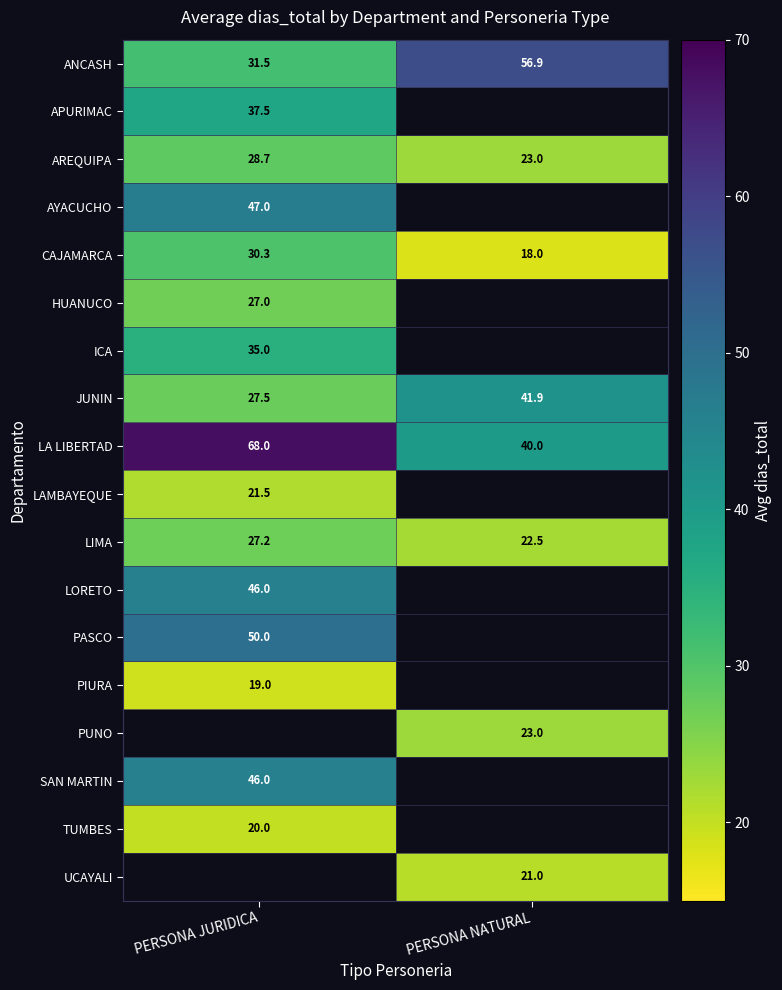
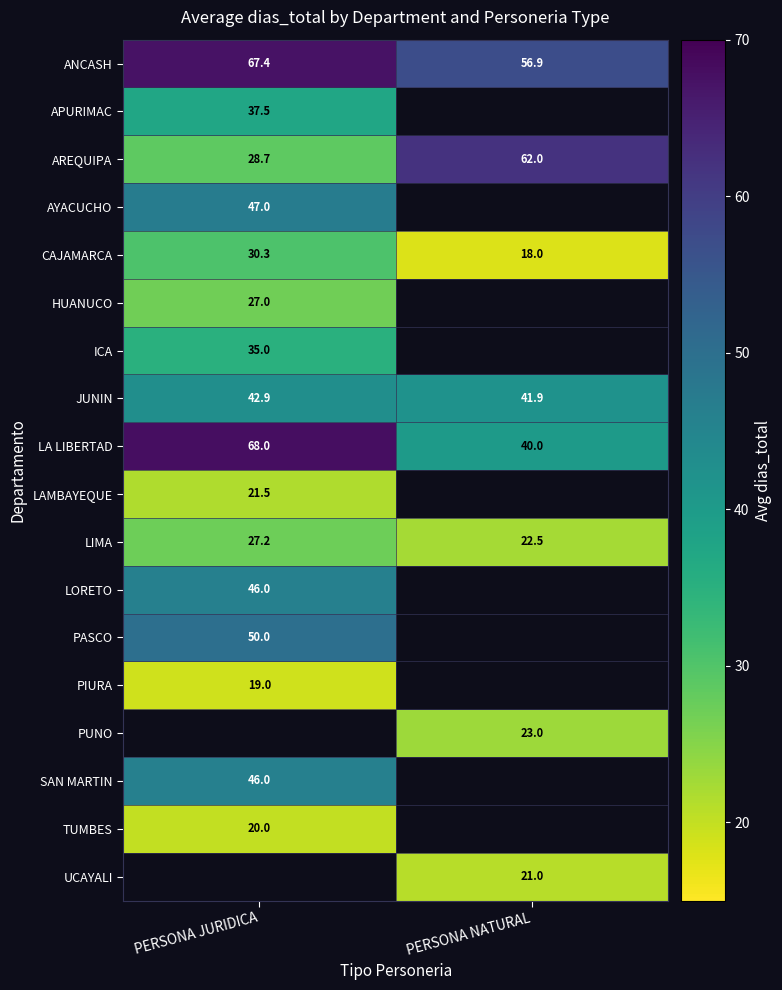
  {
    "ANCASH": {
-     "PERSONA JURIDICA": 31.5,
+     "PERSONA JURIDICA": 67.4,
      "PERSONA NATURAL": 56.9
    },
    "APURIMAC": {
      "PERSONA JURIDICA": 37.5
    },
    "AREQUIPA": {
      "PERSONA JURIDICA": 28.7,
-     "PERSONA NATURAL": 23.0
+     "PERSONA NATURAL": 62.0
    },
    "AYACUCHO": {
      "PERSONA JURIDICA": 47.0
    },
    "CAJAMARCA": {
      "PERSONA JURIDICA": 30.3,
      "PERSONA NATURAL": 18.0
    },
    "HUANUCO": {
      "PERSONA JURIDICA": 27.0
    },
    "ICA": {
      "PERSONA JURIDICA": 35.0
    },
    "JUNIN": {
-     "PERSONA JURIDICA": 27.5,
+     "PERSONA JURIDICA": 42.9,
      "PERSONA NATURAL": 41.9
    },
    "LA LIBERTAD": {
      "PERSONA JURIDICA": 68.0,
      "PERSONA NATURAL": 40.0
    },
    "LAMBAYEQUE": {
      "PERSONA JURIDICA": 21.5
    },
    "LIMA": {
      "PERSONA JURIDICA": 27.2,
      "PERSONA NATURAL": 22.5
    },
    "LORETO": {
      "PERSONA JURIDICA": 46.0
    },
    "PASCO": {
      "PERSONA JURIDICA": 50.0
    },
    "PIURA": {
      "PERSONA JURIDICA": 19.0
    },
    "PUNO": {
      "PERSONA NATURAL": 23.0
    },
    "SAN MARTIN": {
      "PERSONA JURIDICA": 46.0
    },
    "TUMBES": {
      "PERSONA JURIDICA": 20.0
    },
    "UCAYALI": {
      "PERSONA NATURAL": 21.0
    }
  }
